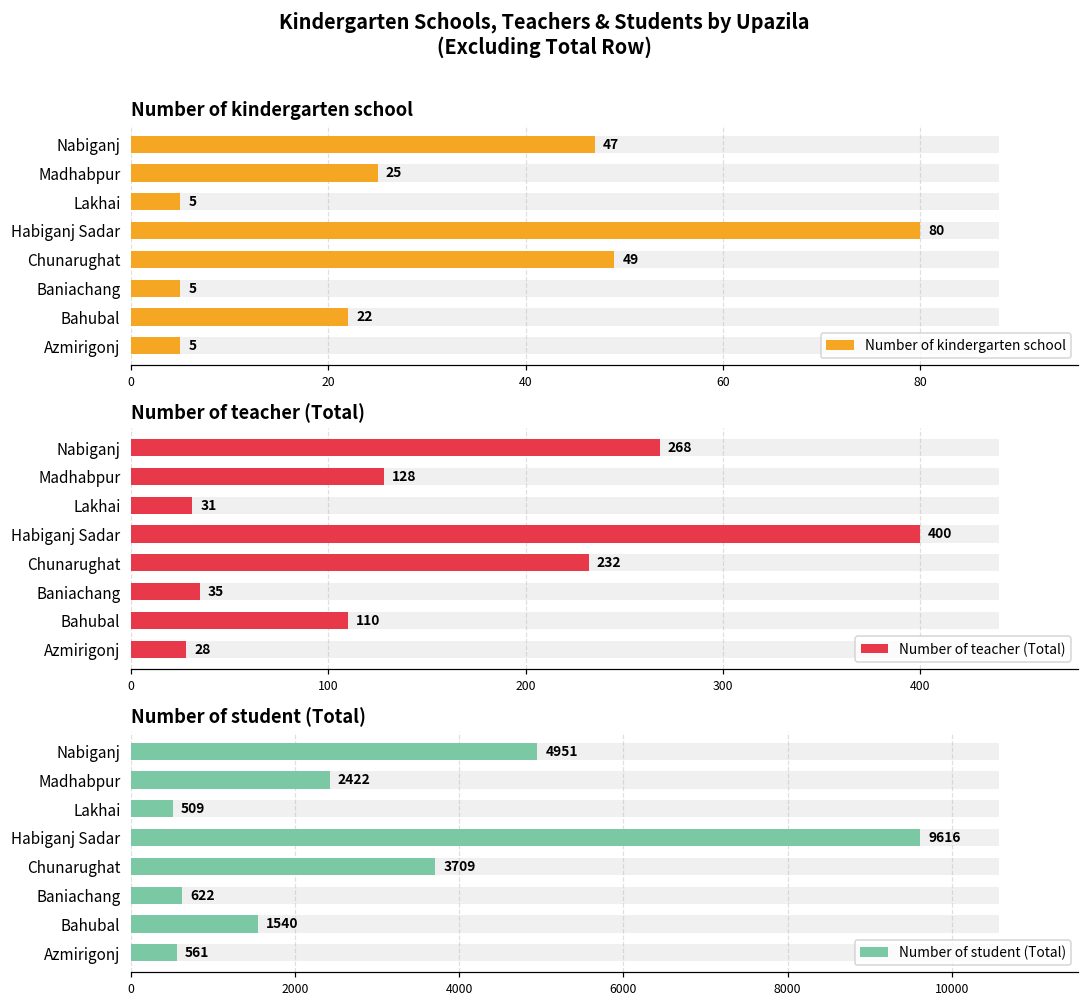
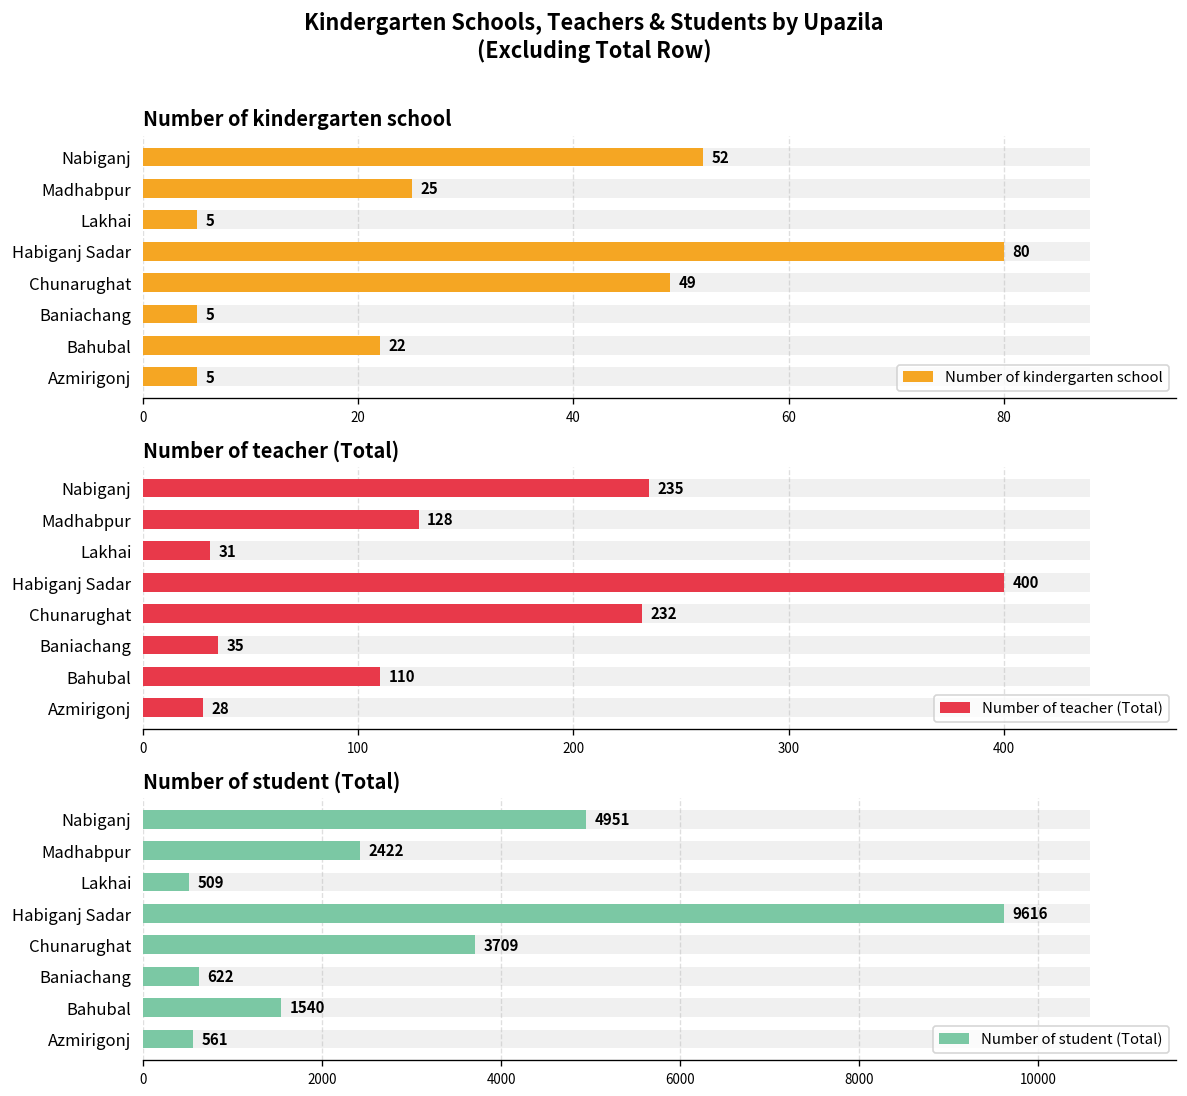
  {
    "Number of kindergarten school": {
      "Number of kindergarten school": {
-       "Nabiganj": 47
+       "Nabiganj": 52
      }
    },
    "Number of teacher (Total)": {
      "Number of teacher (Total)": {
-       "Nabiganj": 268
+       "Nabiganj": 235
      }
    }
  }
